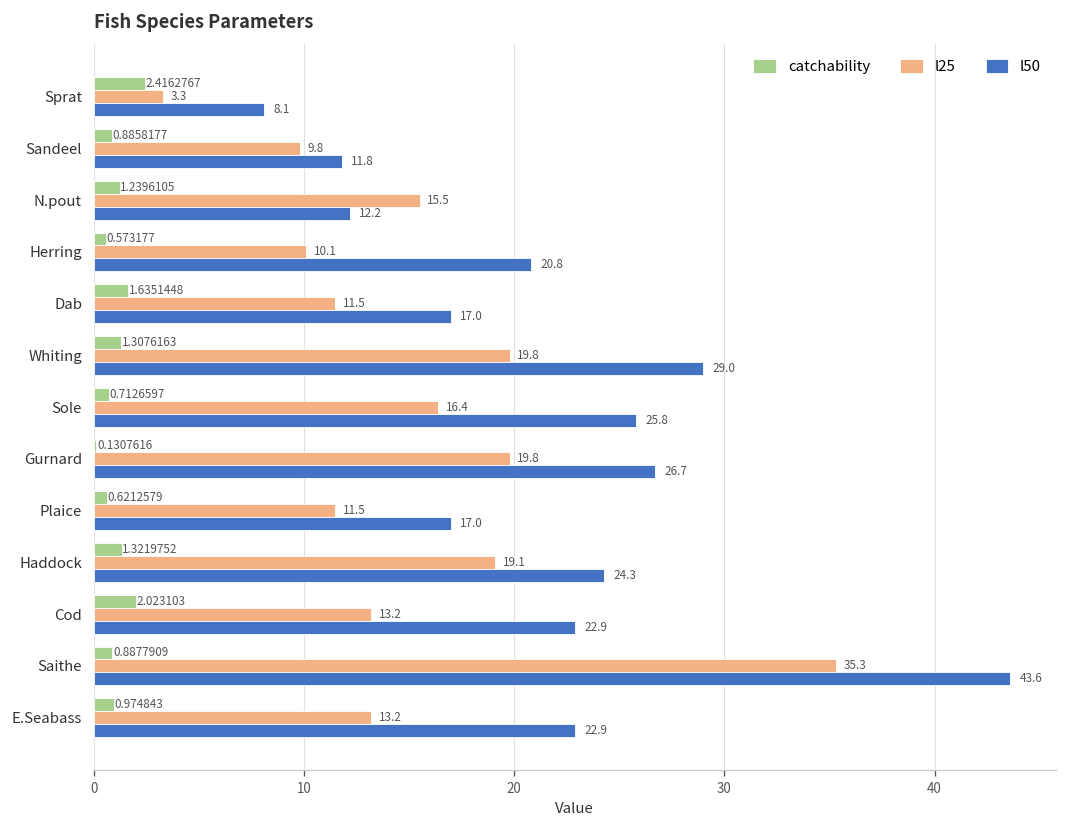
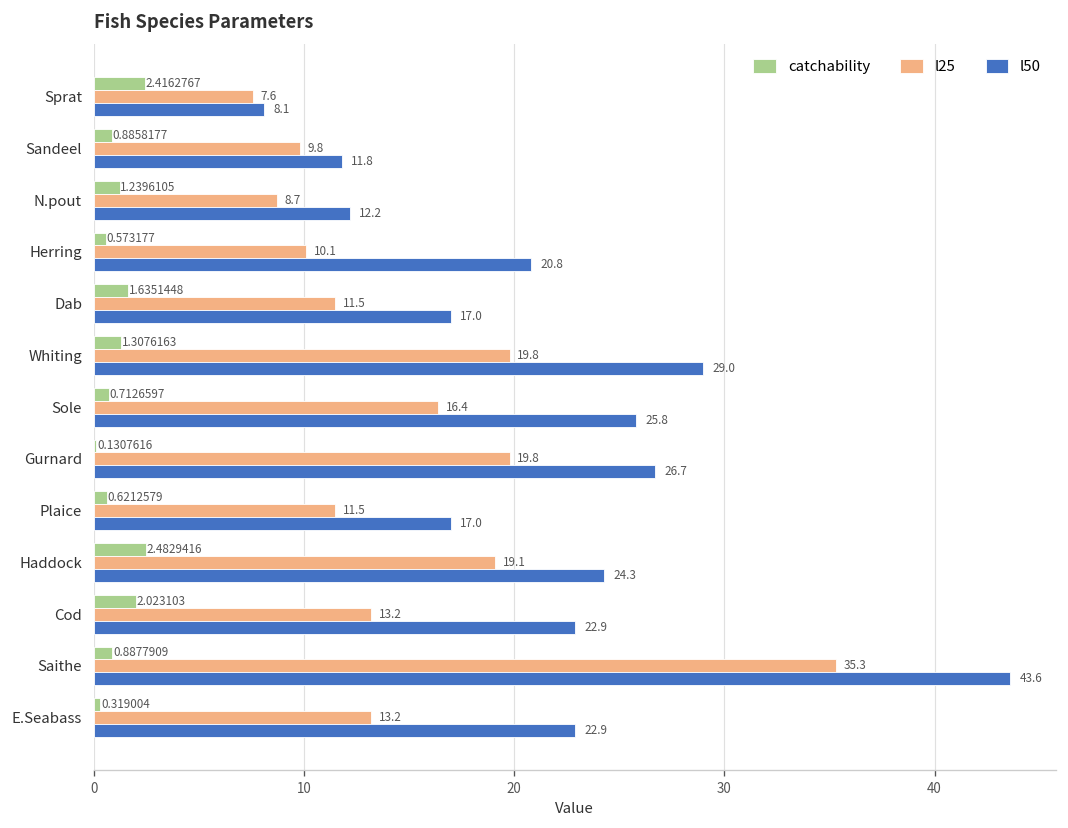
  {
    "catchability": {
      "Sprat": 2.4162767,
      "Sandeel": 0.8858177,
      "N.pout": 1.2396105,
      "Herring": 0.573177,
      "Dab": 1.6351448,
      "Whiting": 1.3076163,
      "Sole": 0.7126597,
      "Gurnard": 0.1307616,
      "Plaice": 0.6212579,
-     "Haddock": 1.3219752,
+     "Haddock": 2.4829416,
      "Cod": 2.023103,
      "Saithe": 0.8877909,
-     "E.Seabass": 0.974843
+     "E.Seabass": 0.319004
    },
    "l25": {
-     "Sprat": 3.3,
+     "Sprat": 7.6,
      "Sandeel": 9.8,
-     "N.pout": 15.5,
+     "N.pout": 8.7,
      "Herring": 10.1,
      "Dab": 11.5,
      "Whiting": 19.8,
      "Sole": 16.4,
      "Gurnard": 19.8,
      "Plaice": 11.5,
      "Haddock": 19.1,
      "Cod": 13.2,
      "Saithe": 35.3,
      "E.Seabass": 13.2
    },
    "l50": {
      "Sprat": 8.1,
      "Sandeel": 11.8,
      "N.pout": 12.2,
      "Herring": 20.8,
      "Dab": 17.0,
      "Whiting": 29.0,
      "Sole": 25.8,
      "Gurnard": 26.7,
      "Plaice": 17.0,
      "Haddock": 24.3,
      "Cod": 22.9,
      "Saithe": 43.6,
      "E.Seabass": 22.9
    }
  }
